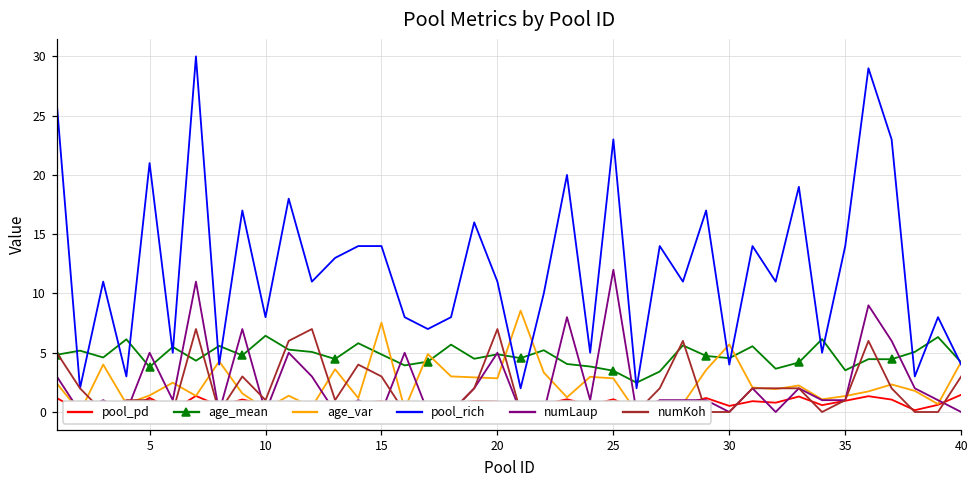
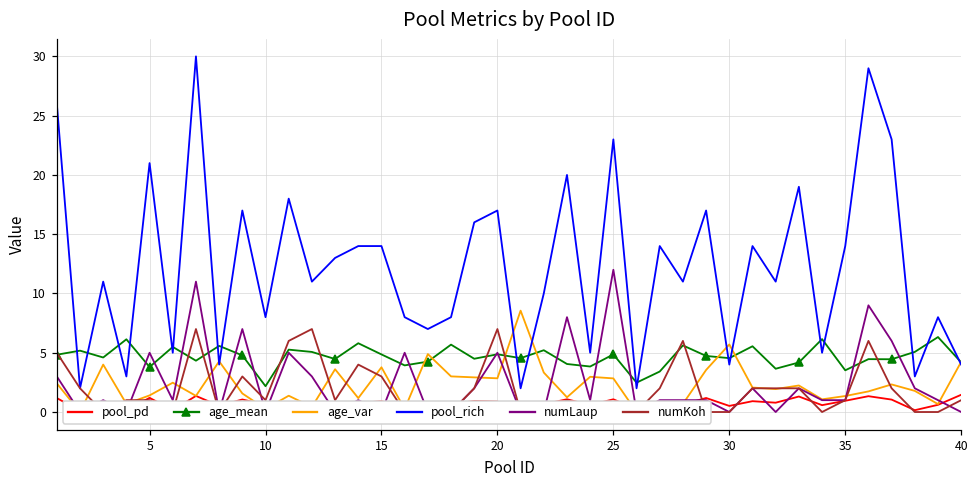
  {
    "pool_pd": {
      "15": 0.9,
      "20": 0.9,
      "25": 1.1,
      "30": 0.5,
      "40": 1.5
    },
    "age_mean": {
      "5": 3.8,
-     "10": 6.4,
+     "10": 2.2,
      "15": 4.9,
-     "25": 3.5,
+     "25": 4.9,
      "30": 4.5,
      "35": 3.5
    },
    "age_var": {
-     "15": 7.5,
+     "15": 3.8,
      "20": 2.8,
      "25": 2.8,
      "30": 5.7,
      "35": 1.3
    },
    "pool_rich": {
      "5": 21,
      "10": 8,
      "15": 14,
-     "20": 11,
+     "20": 17,
      "25": 23,
      "30": 4,
      "35": 14
    },
    "numLaup": {
      "5": 5.0,
      "25": 12.0,
      "40": 0.0
    },
    "numKoh": {
      "10": 1,
      "15": 3,
      "20": 7,
-     "40": 3
+     "40": 1
    }
  }
